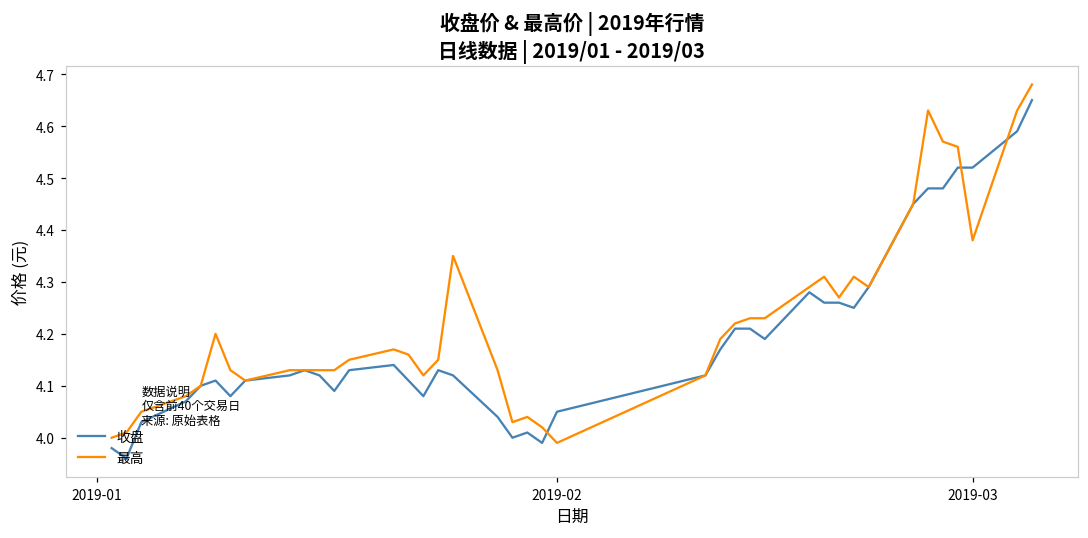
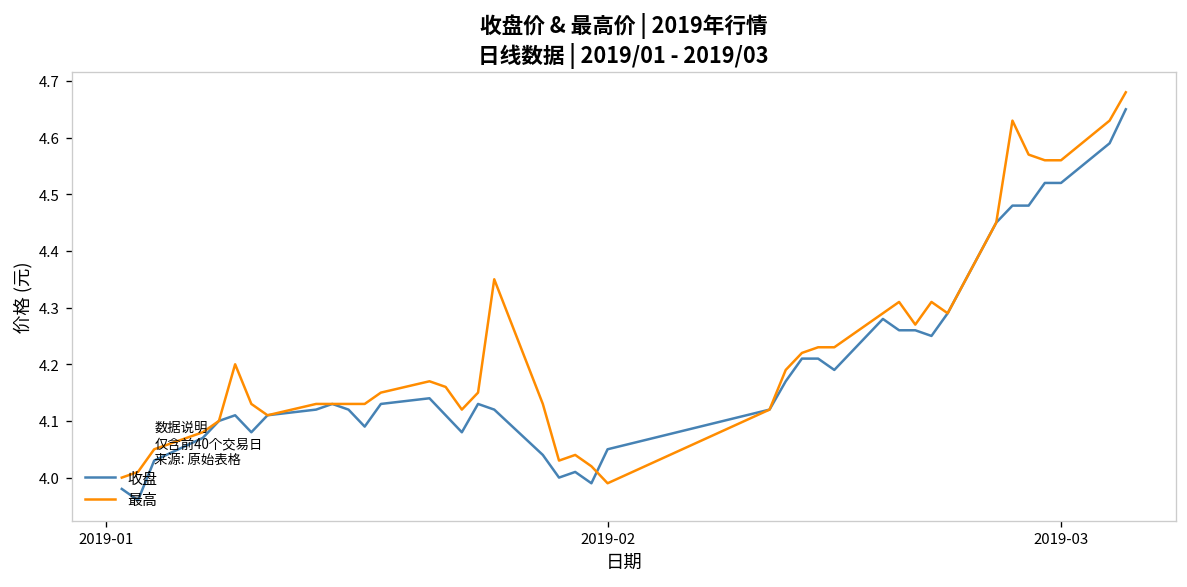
  {
    "收盘": {
      "2019-02": 4.05,
      "2019-03": 4.52
    },
    "最高": {
      "2019-02": 3.99,
-     "2019-03": 4.38
+     "2019-03": 4.56
    }
  }
